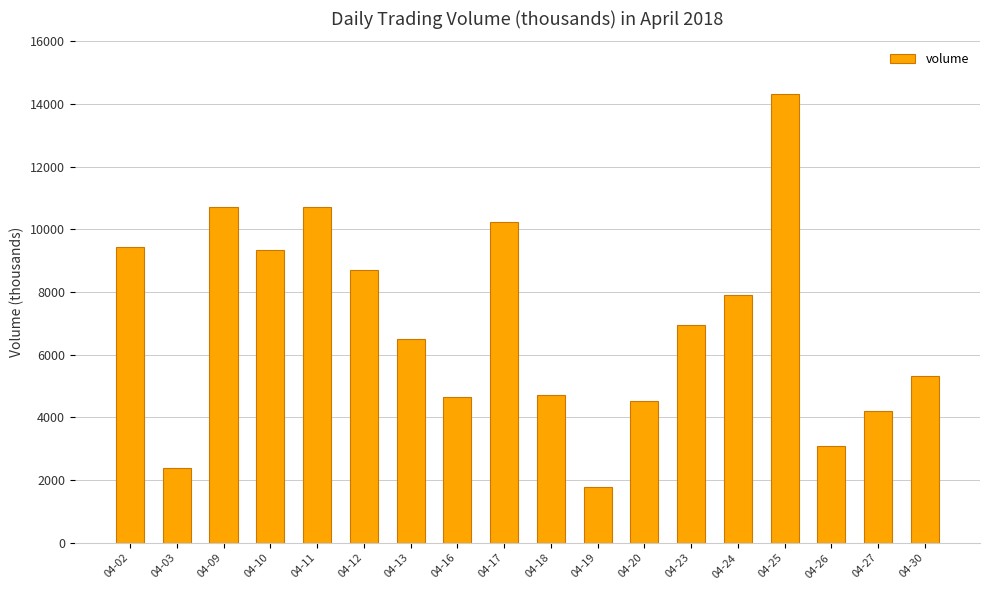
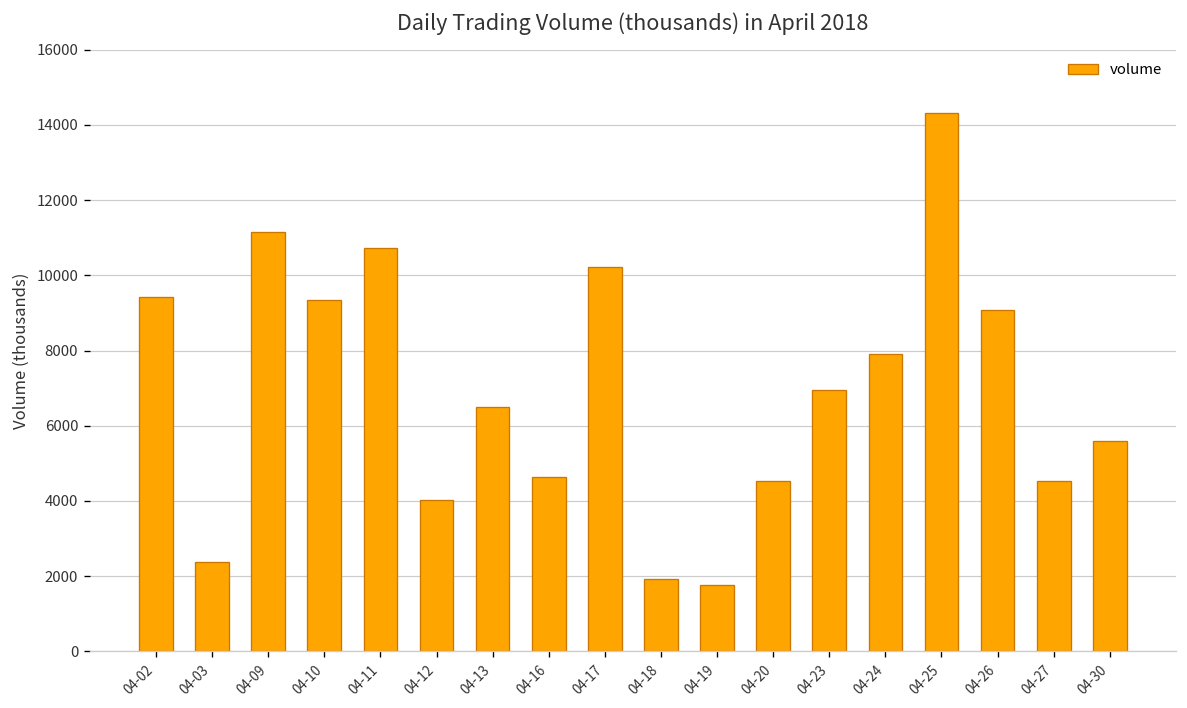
  {
    "04-02": 9400,
    "04-03": 2400,
-   "04-09": 10700,
+   "04-09": 11100,
    "04-10": 9300,
    "04-11": 10700,
-   "04-12": 8700,
+   "04-12": 4000,
    "04-13": 6500,
    "04-16": 4600,
    "04-17": 10200,
-   "04-18": 4700,
+   "04-18": 1900,
    "04-19": 1800,
    "04-20": 4500,
    "04-23": 6900,
    "04-24": 7900,
    "04-25": 14300,
-   "04-26": 3100,
-   "04-27": 4200,
-   "04-30": 5300
+   "04-26": 9100,
+   "04-27": 4500,
+   "04-30": 5600
  }
